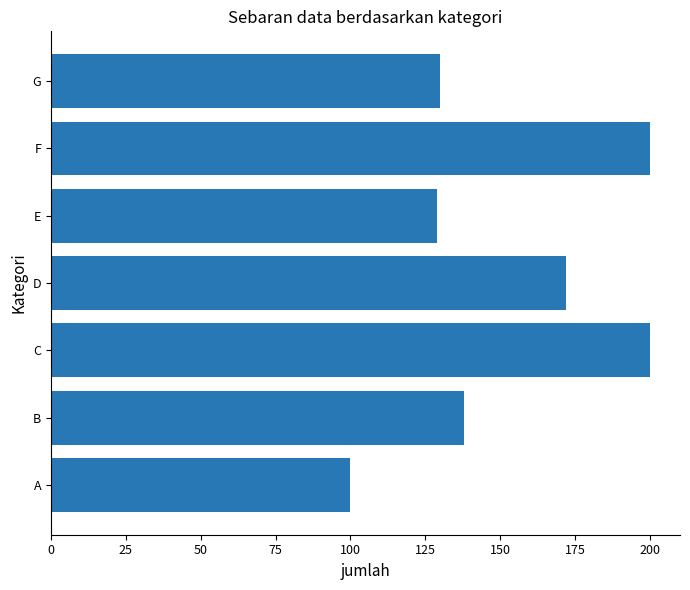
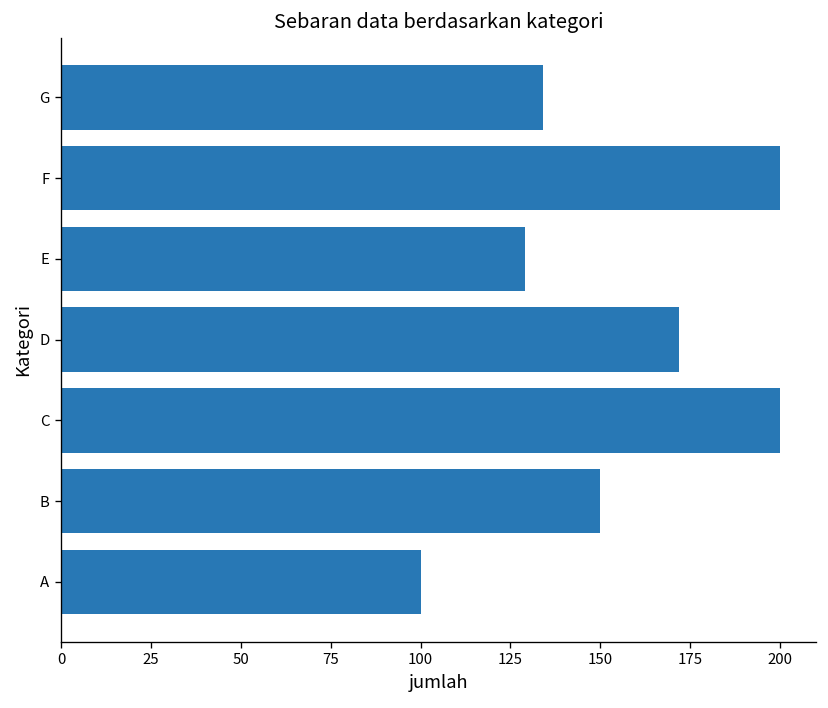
  {
-   "G": 130,
+   "G": 134,
    "F": 200,
    "E": 129,
    "D": 172,
    "C": 200,
-   "B": 138,
+   "B": 150,
    "A": 100
  }
